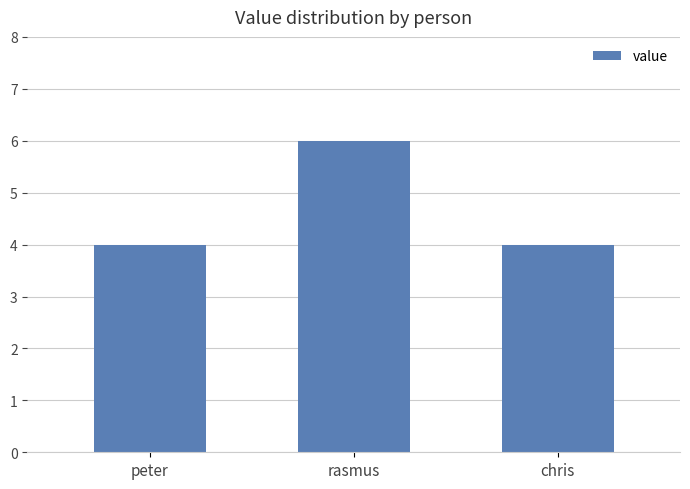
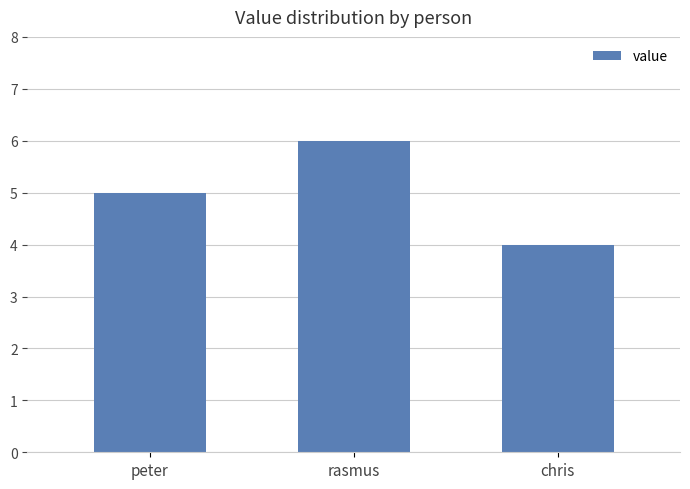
  {
-   "peter": 4,
+   "peter": 5,
    "rasmus": 6,
    "chris": 4
  }
